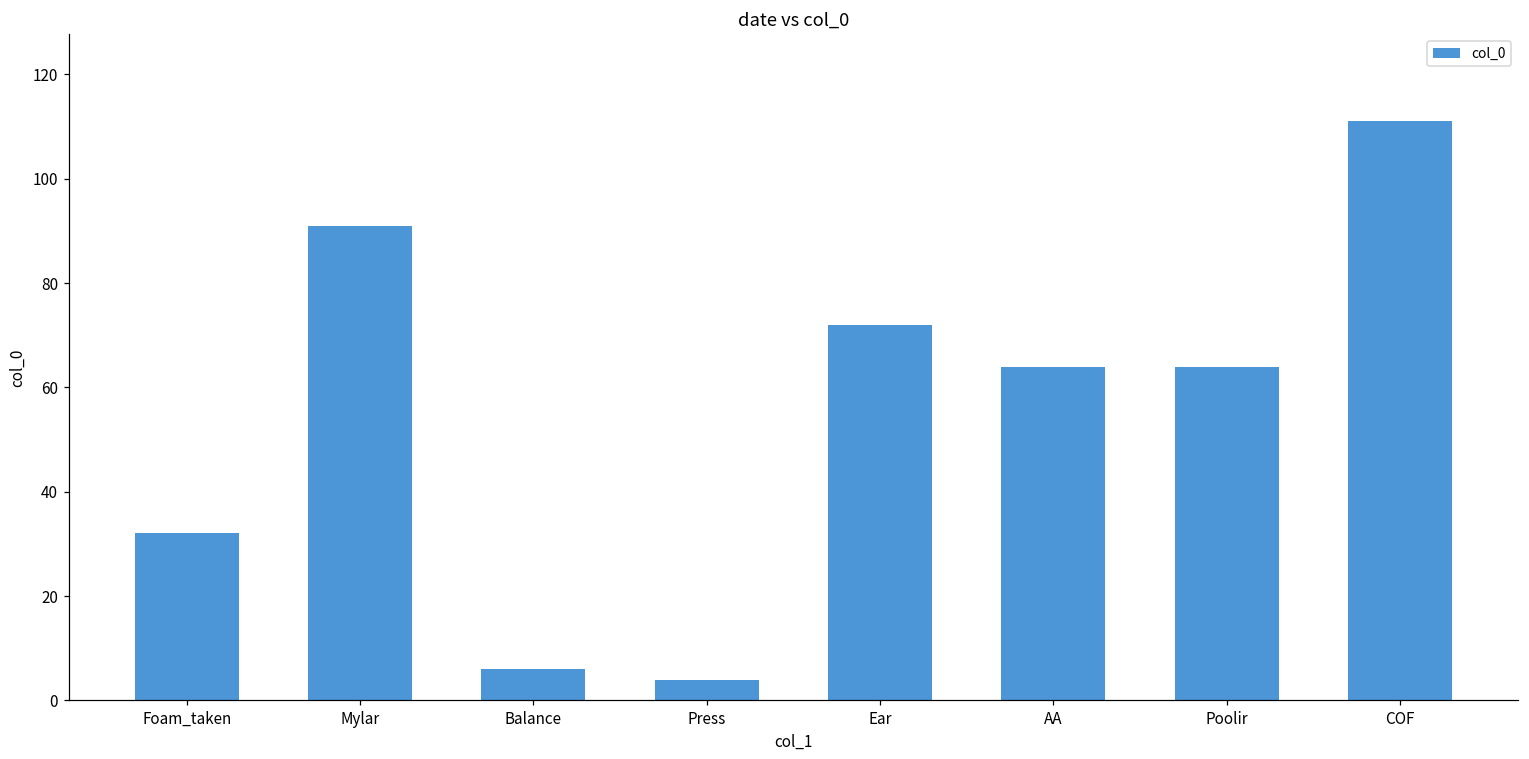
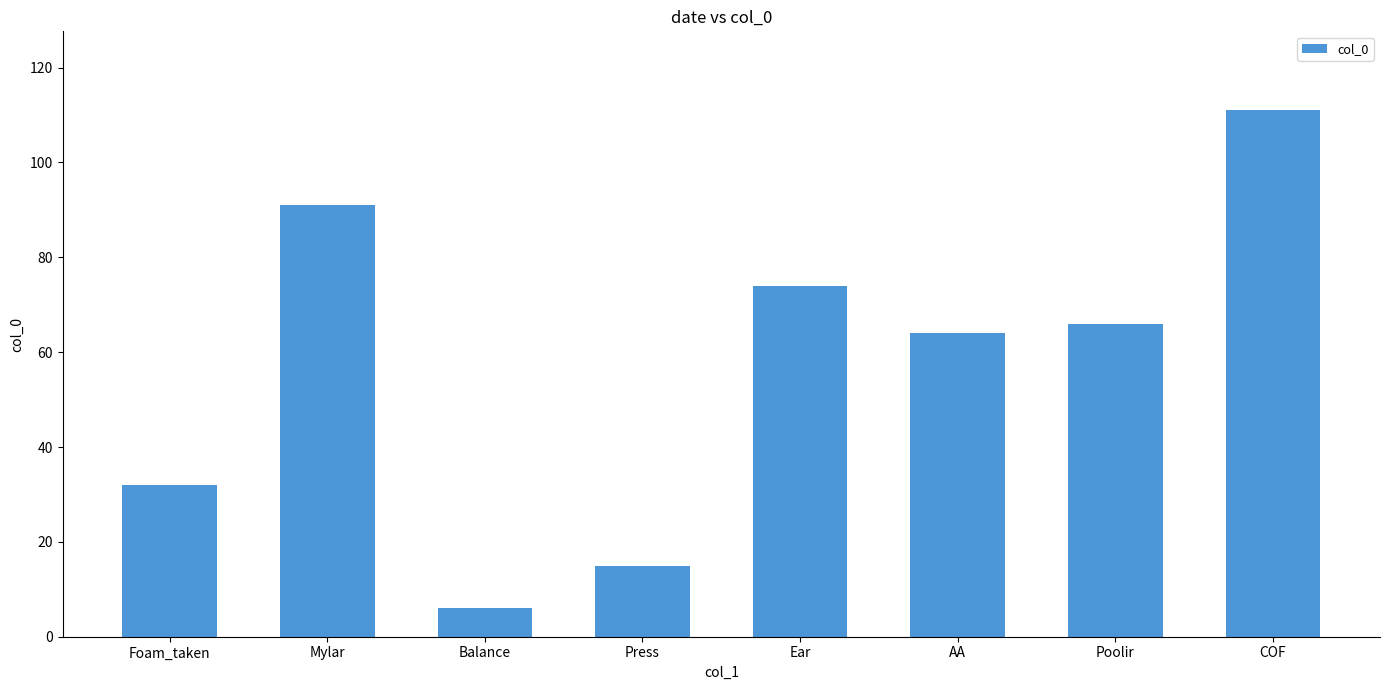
  {
    "Foam_taken": 32,
    "Mylar": 91,
    "Balance": 6,
-   "Press": 4,
-   "Ear": 72,
+   "Press": 15,
+   "Ear": 74,
    "AA": 64,
-   "Poolir": 64,
+   "Poolir": 66,
    "COF": 111
  }
